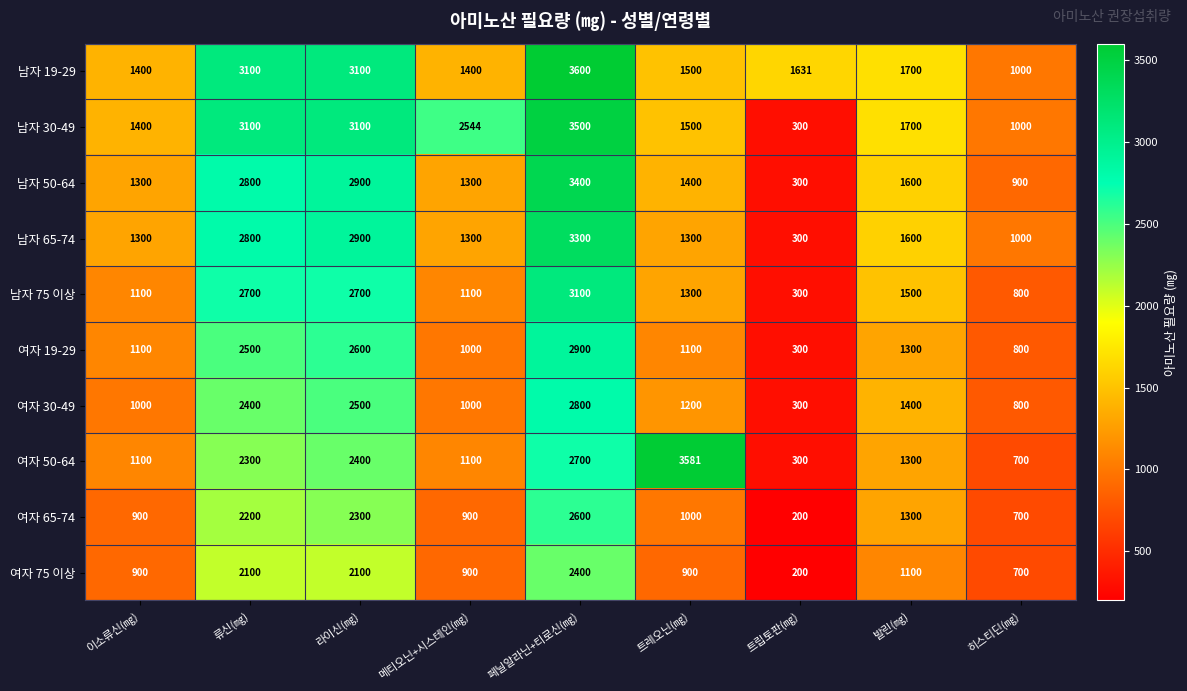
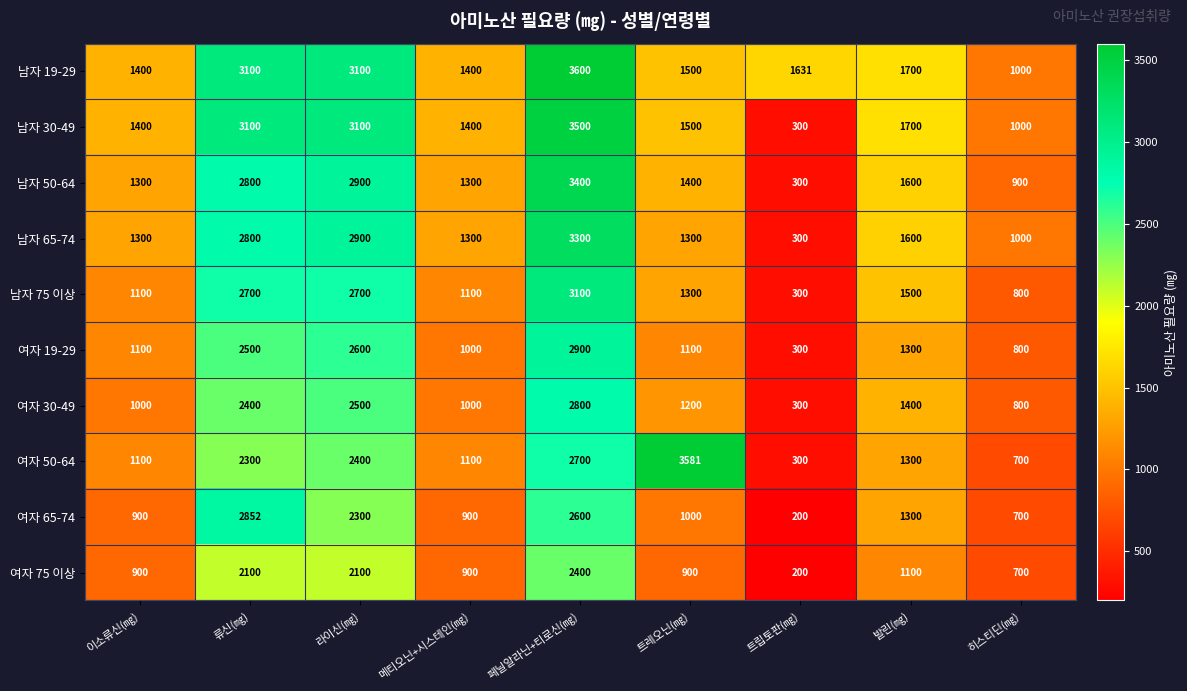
  {
    "남자 19-29": {
      "이소류신(㎎)": 1400,
      "류신(㎎)": 3100,
      "라이신(㎎)": 3100,
      "메티오닌+시스테인(㎎)": 1400,
      "페닐알라닌+티로신(㎎)": 3600,
      "트레오닌(㎎)": 1500,
      "트립토판(㎎)": 1631,
      "발린(㎎)": 1700,
      "히스티딘(㎎)": 1000
    },
    "남자 30-49": {
      "이소류신(㎎)": 1400,
      "류신(㎎)": 3100,
      "라이신(㎎)": 3100,
-     "메티오닌+시스테인(㎎)": 2544,
+     "메티오닌+시스테인(㎎)": 1400,
      "페닐알라닌+티로신(㎎)": 3500,
      "트레오닌(㎎)": 1500,
      "트립토판(㎎)": 300,
      "발린(㎎)": 1700,
      "히스티딘(㎎)": 1000
    },
    "남자 50-64": {
      "이소류신(㎎)": 1300,
      "류신(㎎)": 2800,
      "라이신(㎎)": 2900,
      "메티오닌+시스테인(㎎)": 1300,
      "페닐알라닌+티로신(㎎)": 3400,
      "트레오닌(㎎)": 1400,
      "트립토판(㎎)": 300,
      "발린(㎎)": 1600,
      "히스티딘(㎎)": 900
    },
    "남자 65-74": {
      "이소류신(㎎)": 1300,
      "류신(㎎)": 2800,
      "라이신(㎎)": 2900,
      "메티오닌+시스테인(㎎)": 1300,
      "페닐알라닌+티로신(㎎)": 3300,
      "트레오닌(㎎)": 1300,
      "트립토판(㎎)": 300,
      "발린(㎎)": 1600,
      "히스티딘(㎎)": 1000
    },
    "남자 75 이상": {
      "이소류신(㎎)": 1100,
      "류신(㎎)": 2700,
      "라이신(㎎)": 2700,
      "메티오닌+시스테인(㎎)": 1100,
      "페닐알라닌+티로신(㎎)": 3100,
      "트레오닌(㎎)": 1300,
      "트립토판(㎎)": 300,
      "발린(㎎)": 1500,
      "히스티딘(㎎)": 800
    },
    "여자 19-29": {
      "이소류신(㎎)": 1100,
      "류신(㎎)": 2500,
      "라이신(㎎)": 2600,
      "메티오닌+시스테인(㎎)": 1000,
      "페닐알라닌+티로신(㎎)": 2900,
      "트레오닌(㎎)": 1100,
      "트립토판(㎎)": 300,
      "발린(㎎)": 1300,
      "히스티딘(㎎)": 800
    },
    "여자 30-49": {
      "이소류신(㎎)": 1000,
      "류신(㎎)": 2400,
      "라이신(㎎)": 2500,
      "메티오닌+시스테인(㎎)": 1000,
      "페닐알라닌+티로신(㎎)": 2800,
      "트레오닌(㎎)": 1200,
      "트립토판(㎎)": 300,
      "발린(㎎)": 1400,
      "히스티딘(㎎)": 800
    },
    "여자 50-64": {
      "이소류신(㎎)": 1100,
      "류신(㎎)": 2300,
      "라이신(㎎)": 2400,
      "메티오닌+시스테인(㎎)": 1100,
      "페닐알라닌+티로신(㎎)": 2700,
      "트레오닌(㎎)": 3581,
      "트립토판(㎎)": 300,
      "발린(㎎)": 1300,
      "히스티딘(㎎)": 700
    },
    "여자 65-74": {
      "이소류신(㎎)": 900,
-     "류신(㎎)": 2200,
+     "류신(㎎)": 2852,
      "라이신(㎎)": 2300,
      "메티오닌+시스테인(㎎)": 900,
      "페닐알라닌+티로신(㎎)": 2600,
      "트레오닌(㎎)": 1000,
      "트립토판(㎎)": 200,
      "발린(㎎)": 1300,
      "히스티딘(㎎)": 700
    },
    "여자 75 이상": {
      "이소류신(㎎)": 900,
      "류신(㎎)": 2100,
      "라이신(㎎)": 2100,
      "메티오닌+시스테인(㎎)": 900,
      "페닐알라닌+티로신(㎎)": 2400,
      "트레오닌(㎎)": 900,
      "트립토판(㎎)": 200,
      "발린(㎎)": 1100,
      "히스티딘(㎎)": 700
    }
  }
